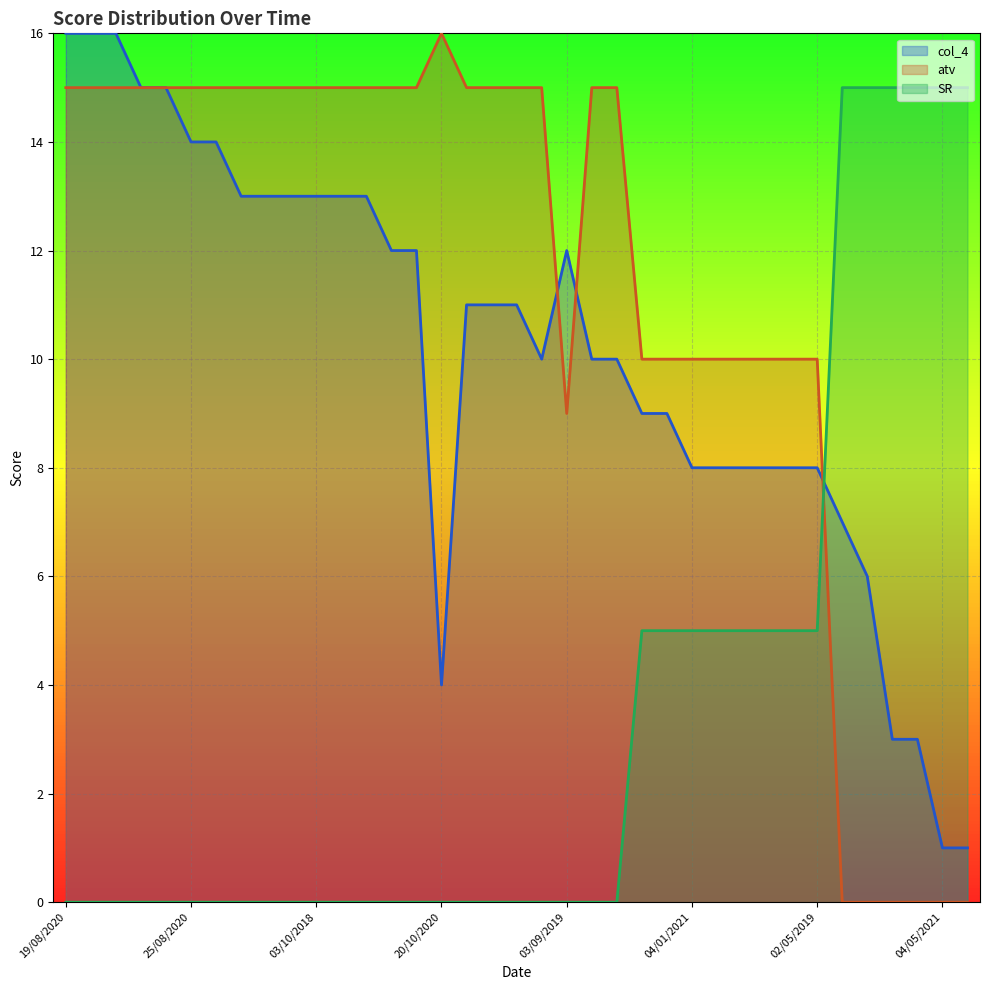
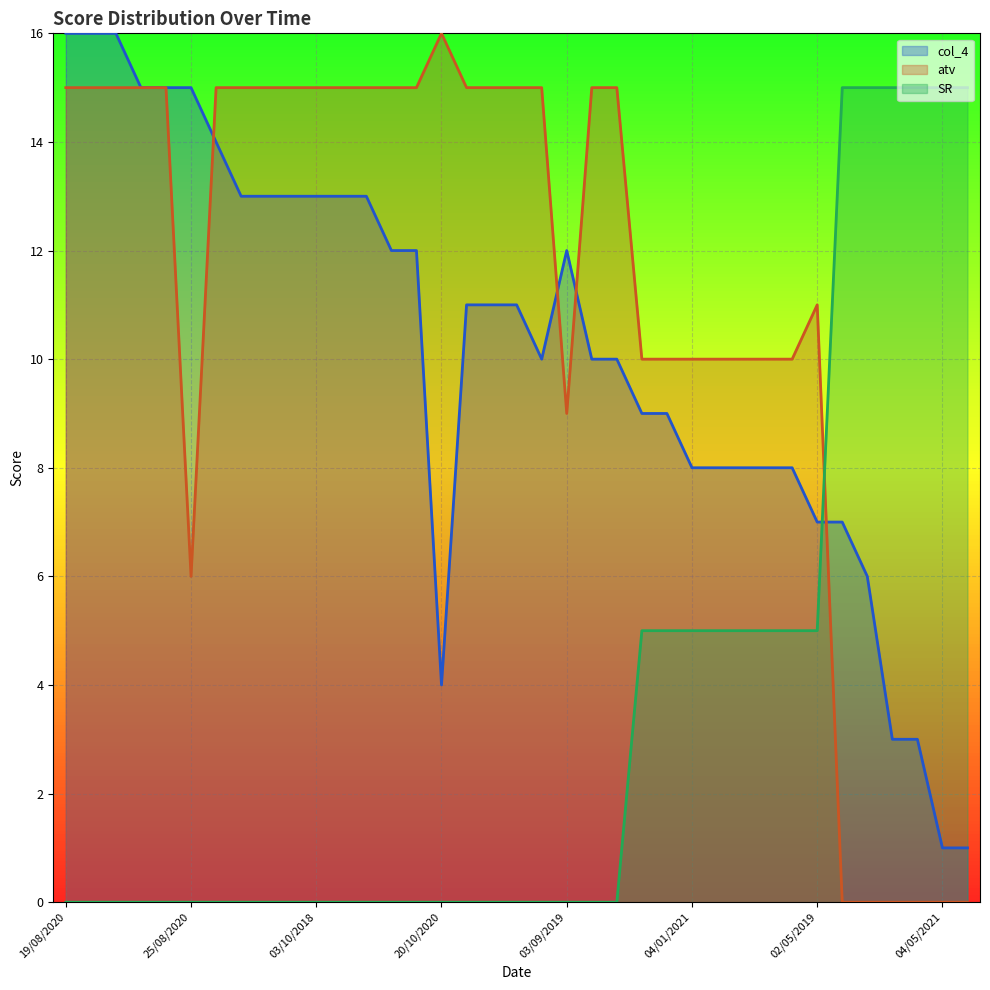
  {
    "col_4": {
-     "25/08/2020": 14,
+     "25/08/2020": 15,
      "20/10/2020": 4,
      "03/09/2019": 12,
-     "02/05/2019": 8
+     "02/05/2019": 7
    },
    "atv": {
-     "25/08/2020": 15,
+     "25/08/2020": 6,
      "20/10/2020": 16,
      "03/09/2019": 9,
-     "02/05/2019": 10
+     "02/05/2019": 11
    },
    "SR": {
      "25/08/2020": 0,
      "20/10/2020": 0,
      "03/09/2019": 0,
      "02/05/2019": 5
    }
  }
